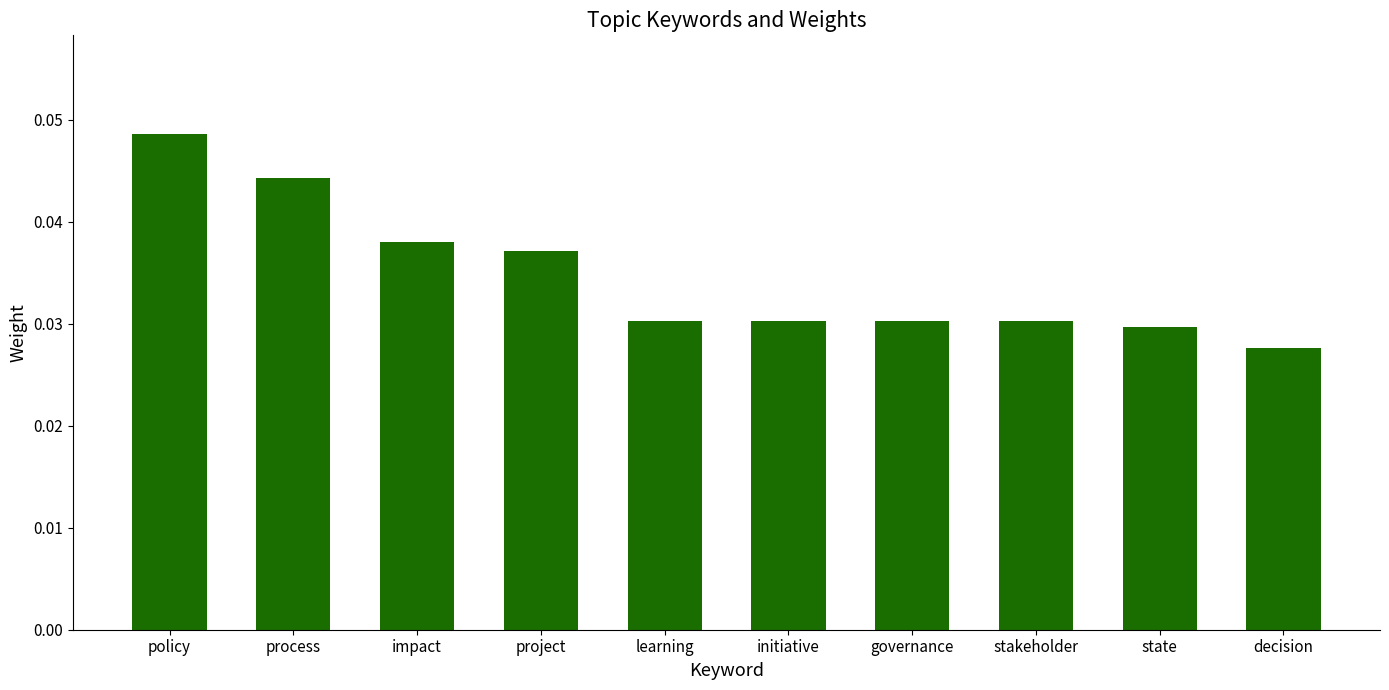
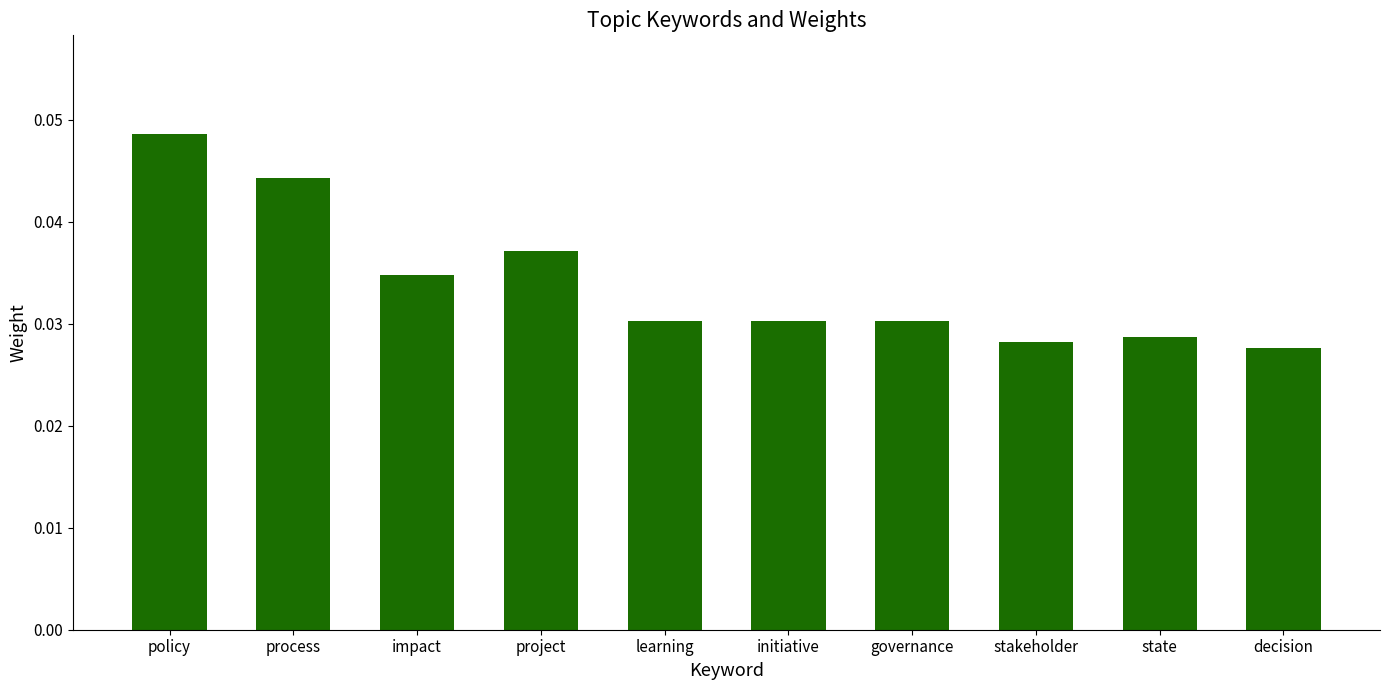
  {
    "policy": 0.0486,
    "process": 0.0443,
-   "impact": 0.0380,
+   "impact": 0.0348,
    "project": 0.0371,
    "learning": 0.0303,
    "initiative": 0.0303,
    "governance": 0.0303,
-   "stakeholder": 0.0303,
-   "state": 0.0297,
+   "stakeholder": 0.0282,
+   "state": 0.0287,
    "decision": 0.0276
  }
